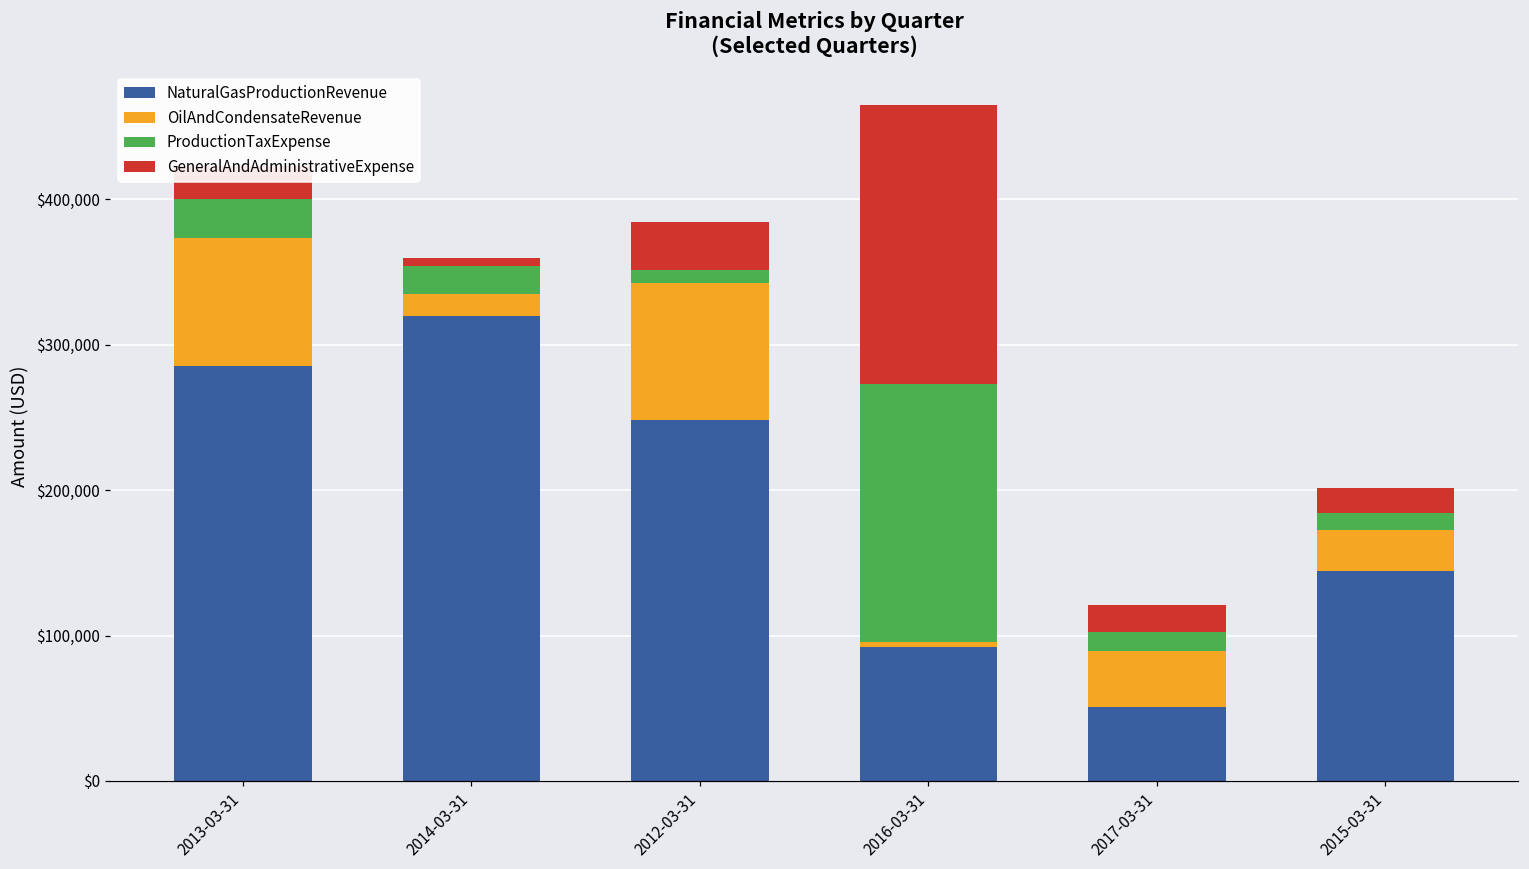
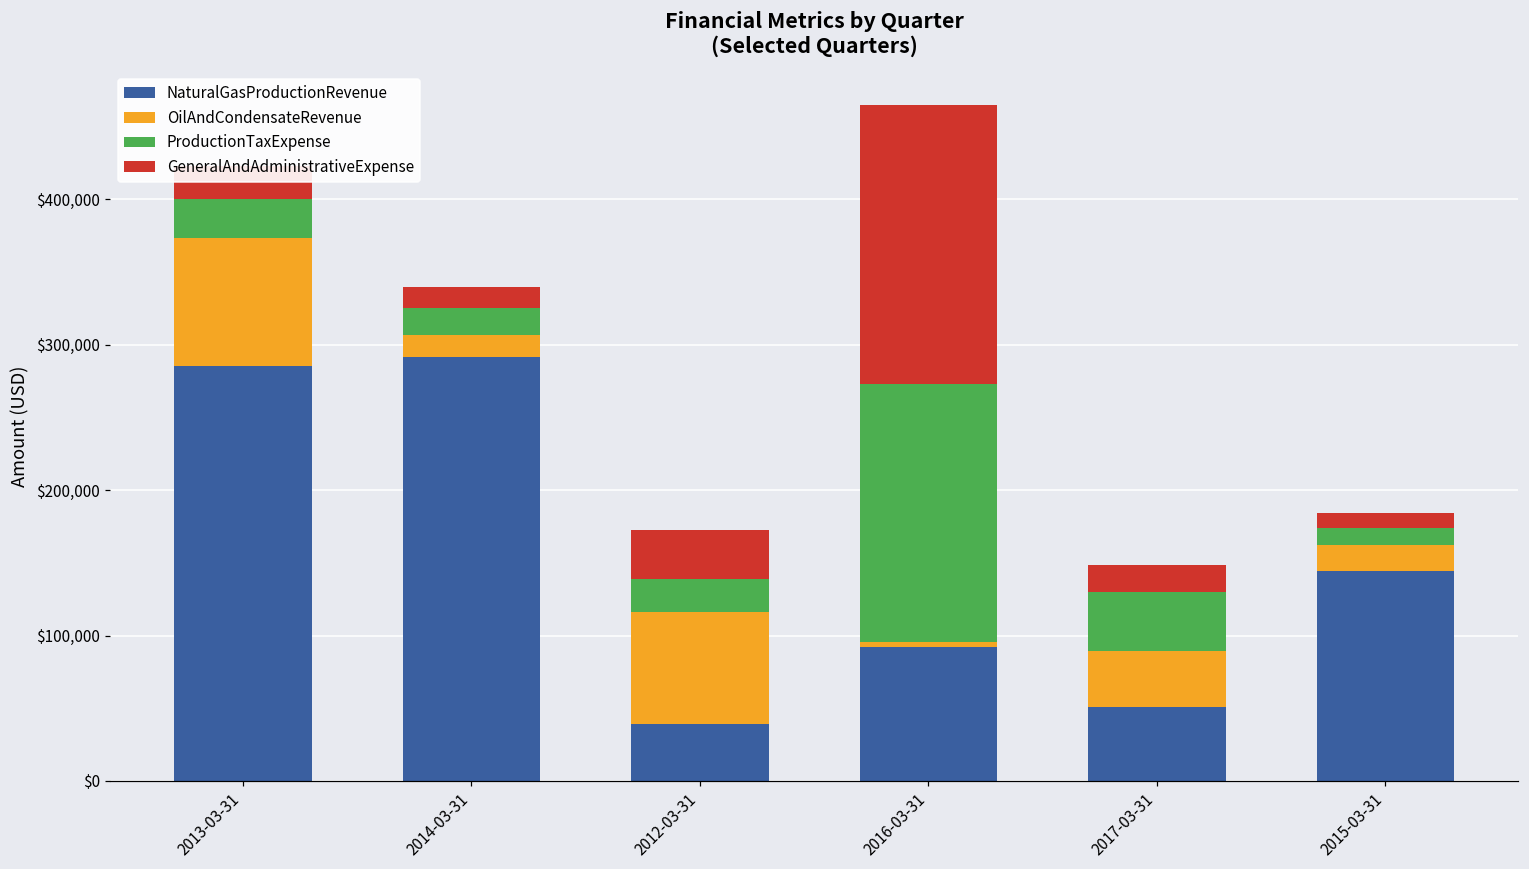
  {
    "NaturalGasProductionRevenue": {
      "2013-03-31": "$285,000",
-     "2014-03-31": "$320,000",
-     "2012-03-31": "$249,000",
+     "2014-03-31": "$292,000",
+     "2012-03-31": "$39,000",
      "2016-03-31": "$92,000",
      "2017-03-31": "$51,000",
      "2015-03-31": "$144,000"
    },
    "OilAndCondensateRevenue": {
      "2013-03-31": "$89,000",
      "2014-03-31": "$15,000",
-     "2012-03-31": "$94,000",
+     "2012-03-31": "$77,000",
      "2016-03-31": "$3,000",
      "2017-03-31": "$38,000",
-     "2015-03-31": "$28,000"
+     "2015-03-31": "$18,000"
    },
    "ProductionTaxExpense": {
      "2013-03-31": "$27,000",
      "2014-03-31": "$19,000",
-     "2012-03-31": "$9,000",
+     "2012-03-31": "$23,000",
      "2016-03-31": "$178,000",
-     "2017-03-31": "$14,000",
+     "2017-03-31": "$41,000",
      "2015-03-31": "$12,000"
    },
    "GeneralAndAdministrativeExpense": {
-     "2014-03-31": "$5,000",
+     "2014-03-31": "$14,000",
      "2012-03-31": "$33,000",
      "2016-03-31": "$192,000",
      "2017-03-31": "$18,000",
-     "2015-03-31": "$17,000"
+     "2015-03-31": "$11,000"
    }
  }
